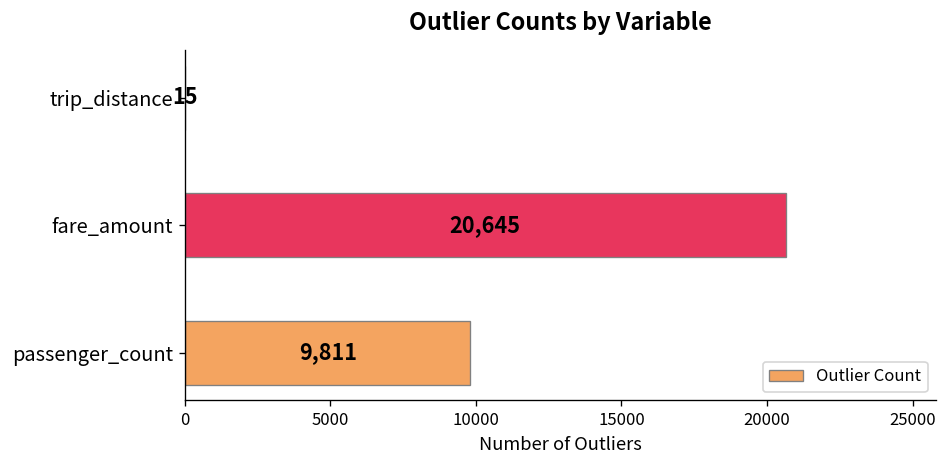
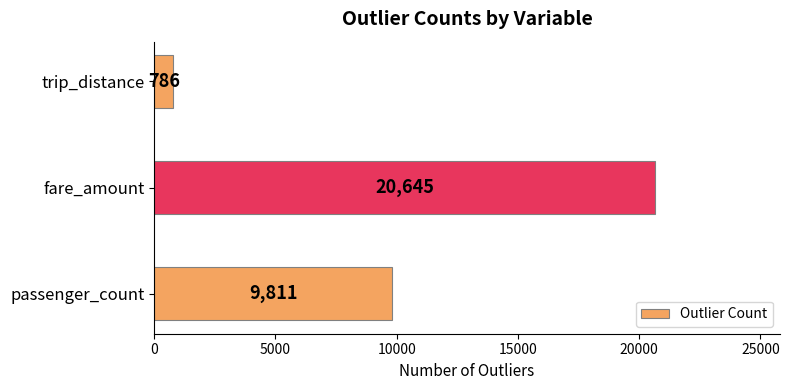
  {
-   "trip_distance": "15",
+   "trip_distance": "786",
    "fare_amount": "20,645",
    "passenger_count": "9,811"
  }
